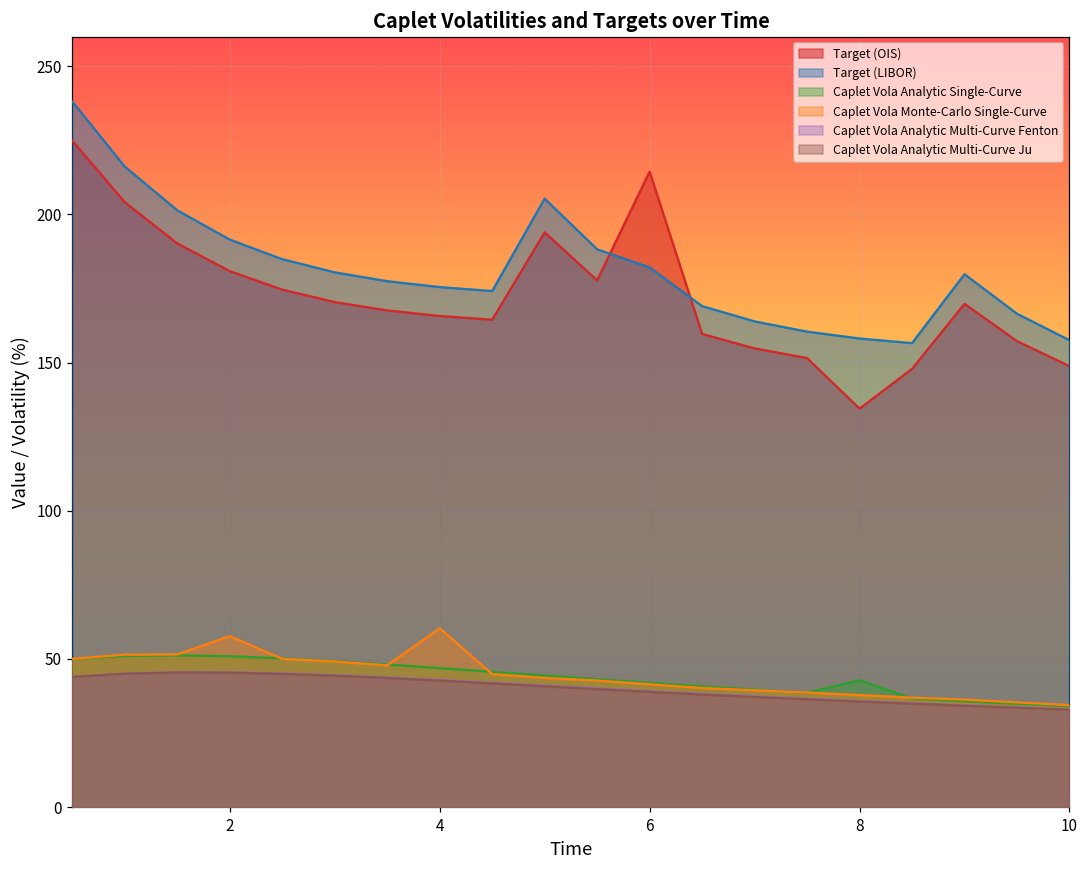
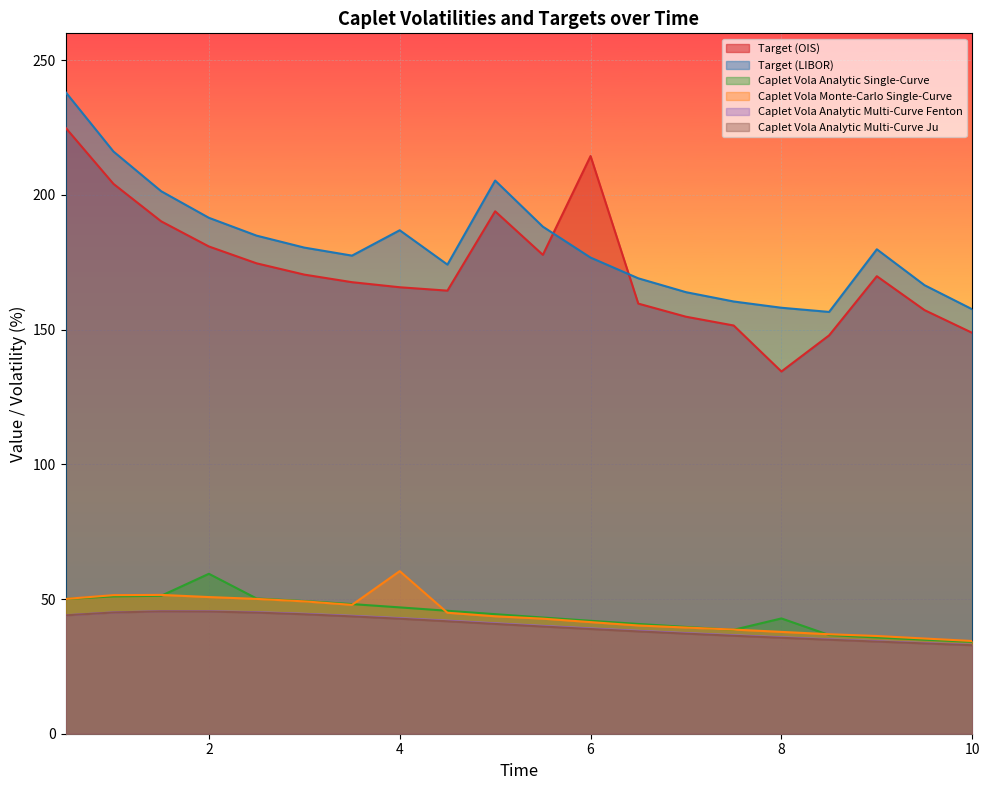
  {
    "Target (OIS)": {
      "2": 181,
      "4": 166,
      "6": 214,
      "8": 134,
      "10": 149
    },
    "Target (LIBOR)": {
      "2": 192,
-     "4": 175,
-     "6": 182,
+     "4": 187,
+     "6": 177,
      "8": 158,
      "10": 158
    },
    "Caplet Vola Analytic Single-Curve": {
-     "2": 51,
+     "2": 59,
      "4": 47,
      "8": 43
    },
    "Caplet Vola Monte-Carlo Single-Curve": {
-     "2": 58,
+     "2": 51,
      "4": 60,
      "8": 38
    }
  }
